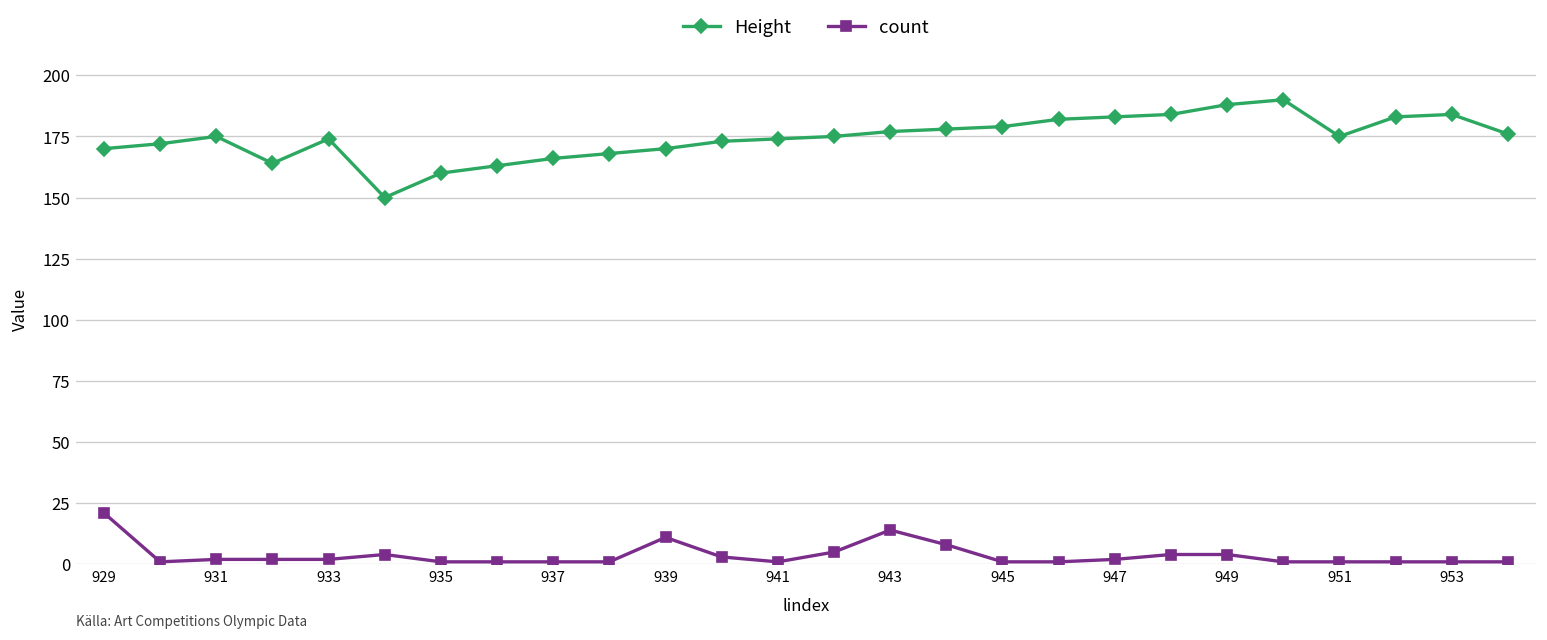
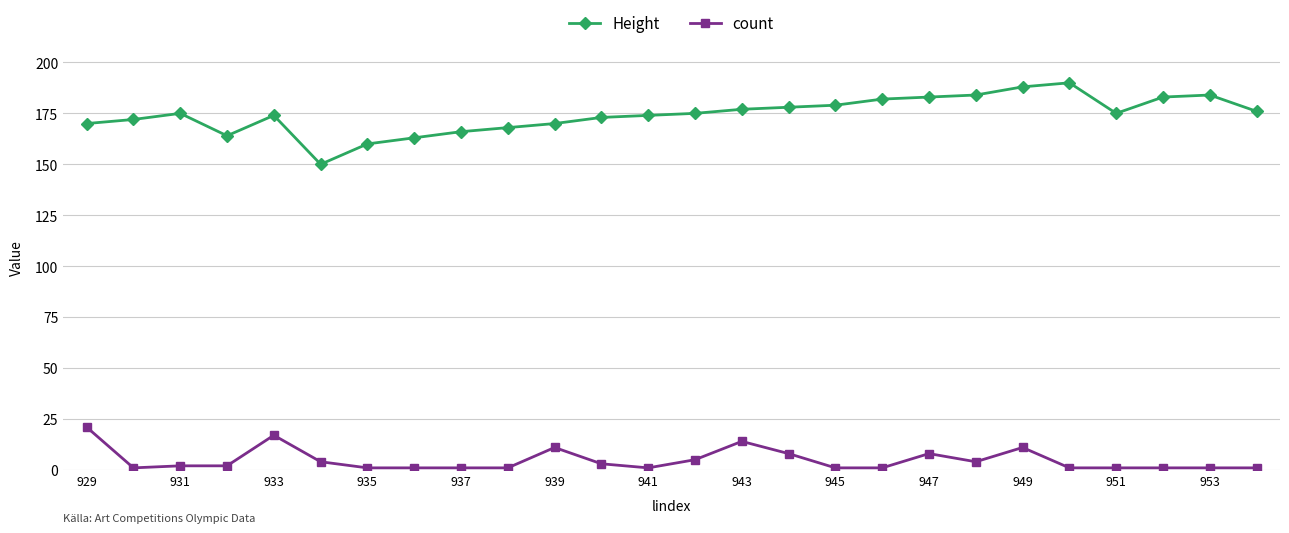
  {
    "Height": {
      "929": 170,
      "931": 175,
      "933": 174,
      "935": 160,
      "937": 166,
      "939": 170,
      "941": 174,
      "943": 177,
      "945": 179,
      "947": 183,
      "949": 188,
      "951": 175,
      "953": 184
    },
    "count": {
      "929": 21,
      "931": 2,
-     "933": 2,
+     "933": 17,
      "935": 1,
      "937": 1,
      "939": 11,
      "941": 1,
      "943": 14,
      "945": 1,
-     "947": 2,
-     "949": 4,
+     "947": 8,
+     "949": 11,
      "951": 1,
      "953": 1
    }
  }
